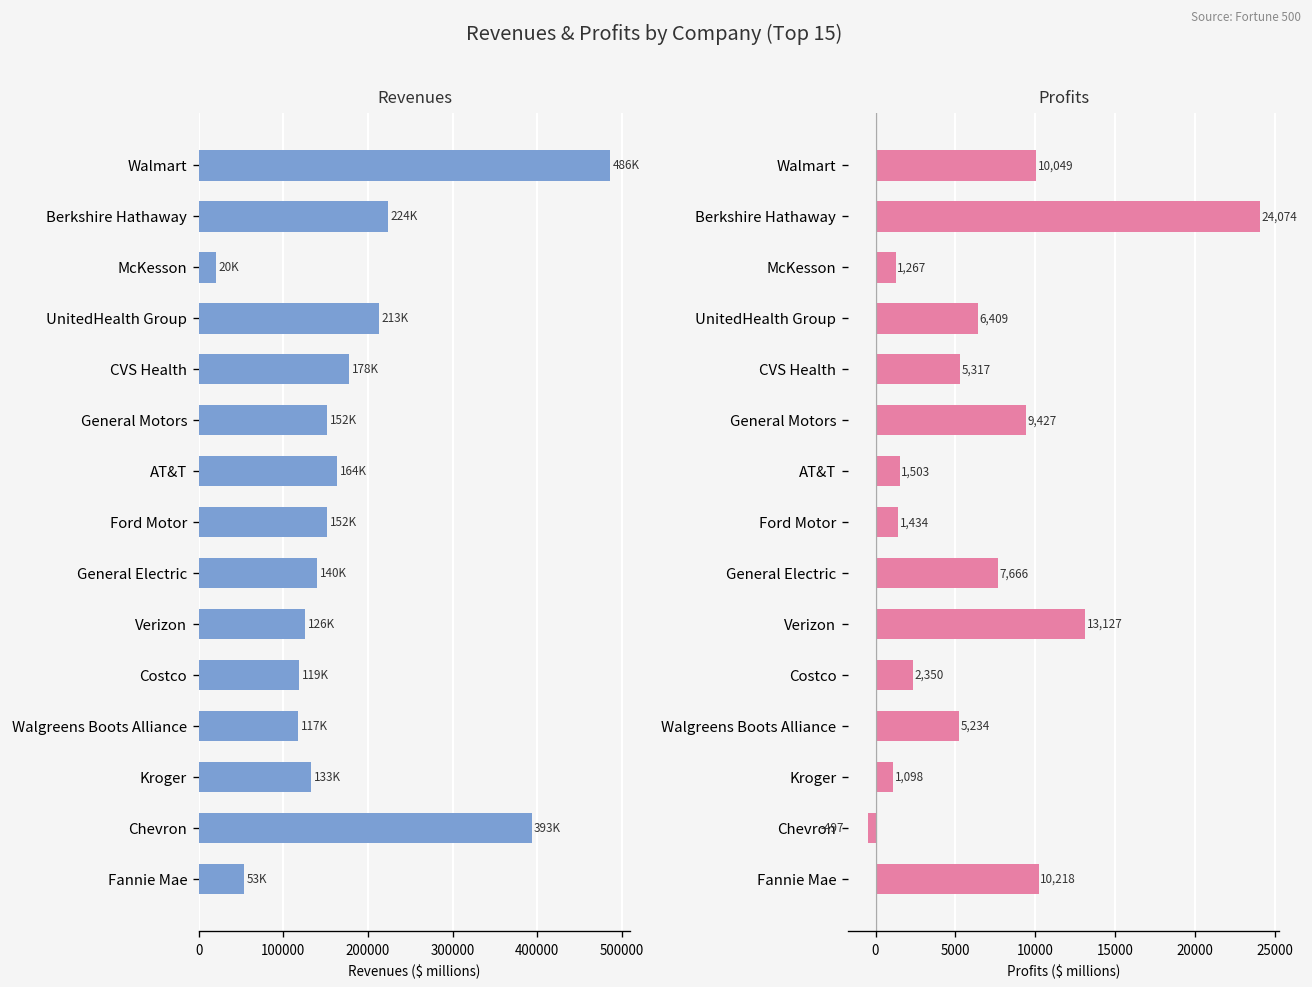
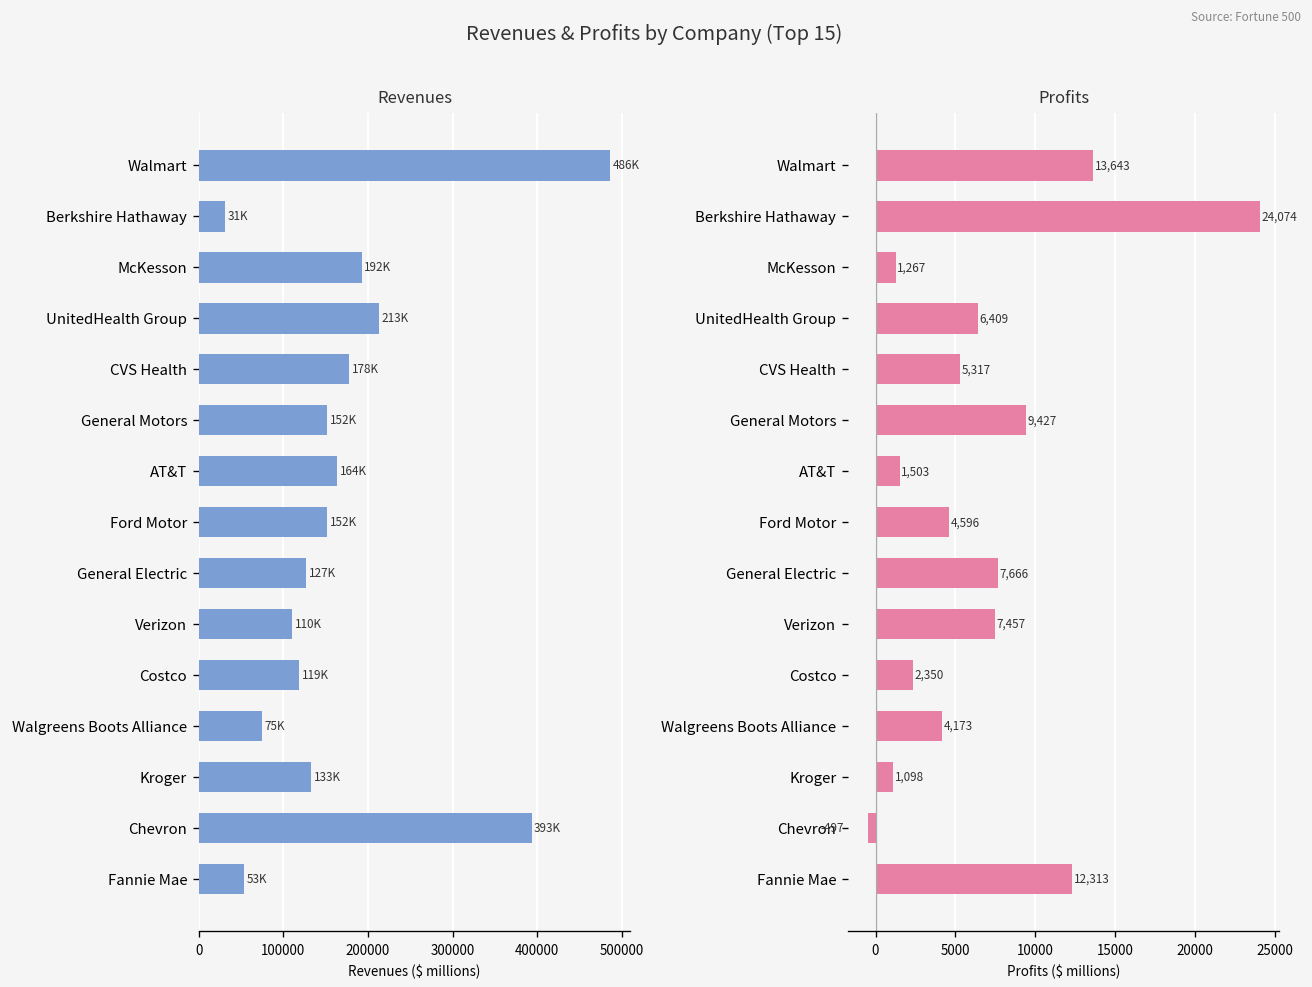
  {
    "Revenues": {
      "Walmart": "486K",
-     "Berkshire Hathaway": "224K",
-     "McKesson": "20K",
+     "Berkshire Hathaway": "31K",
+     "McKesson": "192K",
      "UnitedHealth Group": "213K",
      "CVS Health": "178K",
      "General Motors": "152K",
      "AT&T": "164K",
      "Ford Motor": "152K",
-     "General Electric": "140K",
-     "Verizon": "126K",
+     "General Electric": "127K",
+     "Verizon": "110K",
      "Costco": "119K",
-     "Walgreens Boots Alliance": "117K",
+     "Walgreens Boots Alliance": "75K",
      "Kroger": "133K",
      "Chevron": "393K",
      "Fannie Mae": "53K"
    },
    "Profits": {
-     "Walmart": "10,049",
+     "Walmart": "13,643",
      "Berkshire Hathaway": "24,074",
      "McKesson": "1,267",
      "UnitedHealth Group": "6,409",
      "CVS Health": "5,317",
      "General Motors": "9,427",
      "AT&T": "1,503",
-     "Ford Motor": "1,434",
+     "Ford Motor": "4,596",
      "General Electric": "7,666",
-     "Verizon": "13,127",
+     "Verizon": "7,457",
      "Costco": "2,350",
-     "Walgreens Boots Alliance": "5,234",
+     "Walgreens Boots Alliance": "4,173",
      "Kroger": "1,098",
      "Chevron": "-497",
-     "Fannie Mae": "10,218"
+     "Fannie Mae": "12,313"
    }
  }
